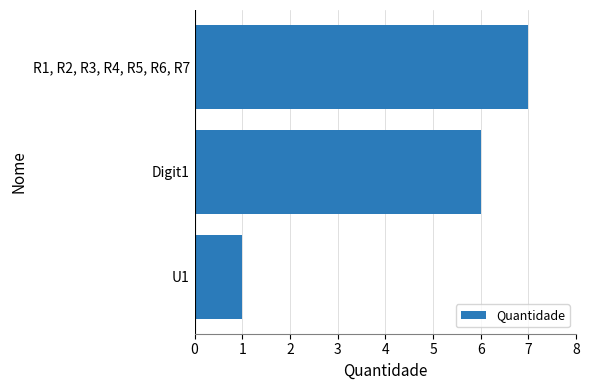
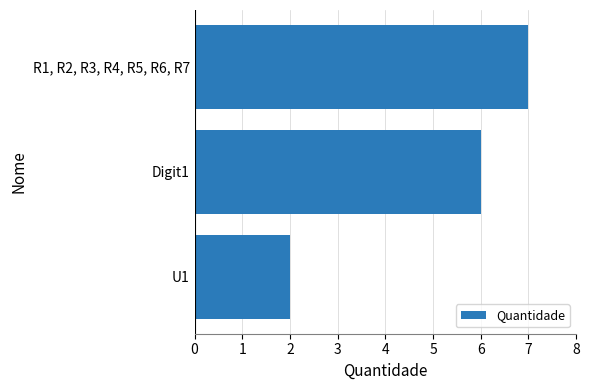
  {
    "R1, R2, R3, R4, R5, R6, R7": 7,
    "Digit1": 6,
-   "U1": 1
+   "U1": 2
  }
